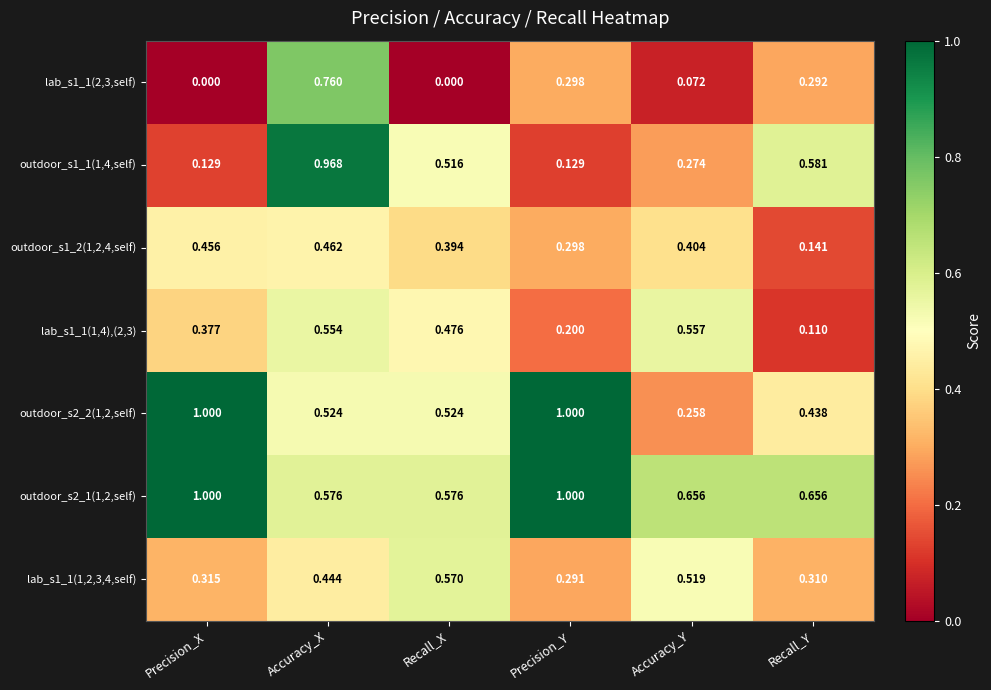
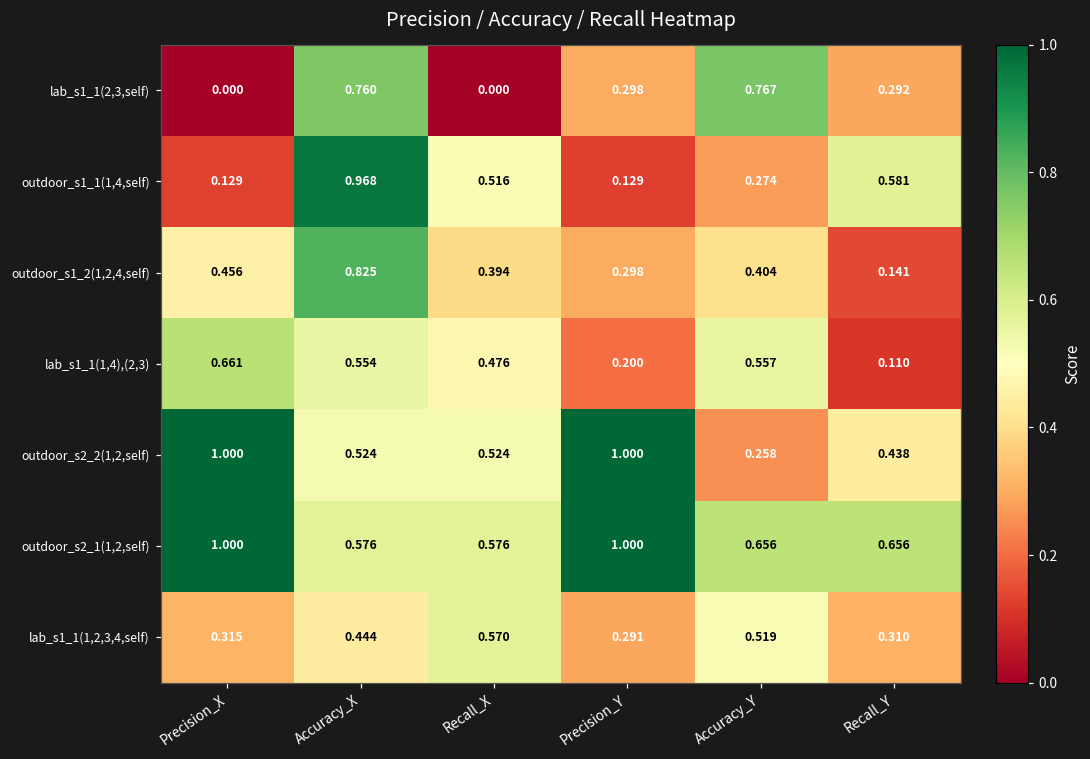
  {
    "lab_s1_1(2,3,self)": {
      "Precision_X": 0.000,
      "Accuracy_X": 0.760,
      "Recall_X": 0.000,
      "Precision_Y": 0.298,
-     "Accuracy_Y": 0.072,
+     "Accuracy_Y": 0.767,
      "Recall_Y": 0.292
    },
    "outdoor_s1_1(1,4,self)": {
      "Precision_X": 0.129,
      "Accuracy_X": 0.968,
      "Recall_X": 0.516,
      "Precision_Y": 0.129,
      "Accuracy_Y": 0.274,
      "Recall_Y": 0.581
    },
    "outdoor_s1_2(1,2,4,self)": {
      "Precision_X": 0.456,
-     "Accuracy_X": 0.462,
+     "Accuracy_X": 0.825,
      "Recall_X": 0.394,
      "Precision_Y": 0.298,
      "Accuracy_Y": 0.404,
      "Recall_Y": 0.141
    },
    "lab_s1_1(1,4),(2,3)": {
-     "Precision_X": 0.377,
+     "Precision_X": 0.661,
      "Accuracy_X": 0.554,
      "Recall_X": 0.476,
      "Precision_Y": 0.200,
      "Accuracy_Y": 0.557,
      "Recall_Y": 0.110
    },
    "outdoor_s2_2(1,2,self)": {
      "Precision_X": 1.000,
      "Accuracy_X": 0.524,
      "Recall_X": 0.524,
      "Precision_Y": 1.000,
      "Accuracy_Y": 0.258,
      "Recall_Y": 0.438
    },
    "outdoor_s2_1(1,2,self)": {
      "Precision_X": 1.000,
      "Accuracy_X": 0.576,
      "Recall_X": 0.576,
      "Precision_Y": 1.000,
      "Accuracy_Y": 0.656,
      "Recall_Y": 0.656
    },
    "lab_s1_1(1,2,3,4,self)": {
      "Precision_X": 0.315,
      "Accuracy_X": 0.444,
      "Recall_X": 0.570,
      "Precision_Y": 0.291,
      "Accuracy_Y": 0.519,
      "Recall_Y": 0.310
    }
  }
